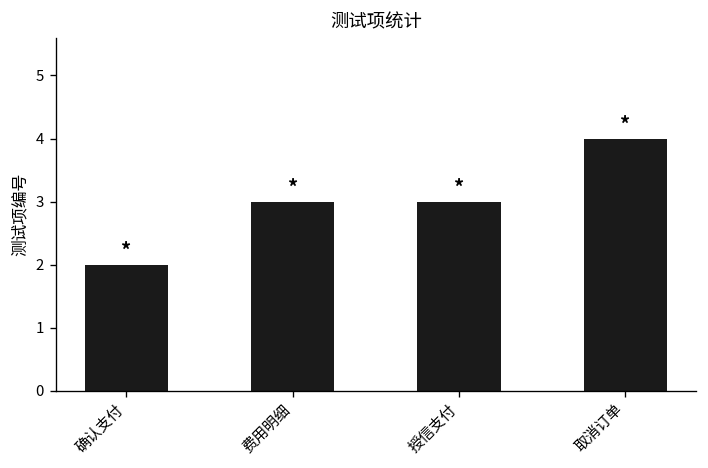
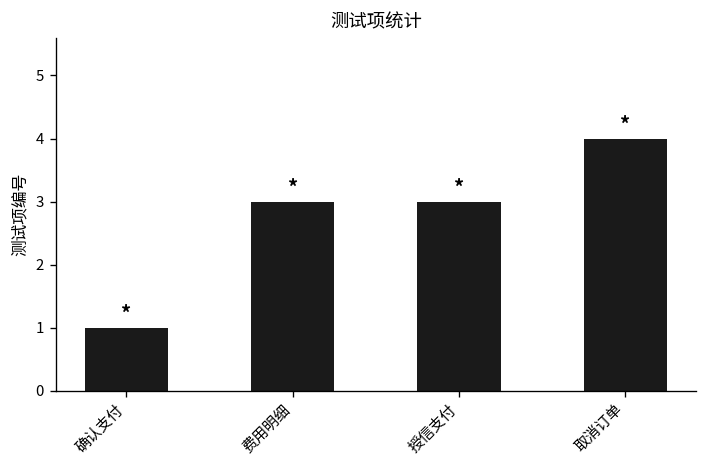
  {
-   "确认支付": 2,
+   "确认支付": 1,
    "费用明细": 3,
    "授信支付": 3,
    "取消订单": 4
  }
